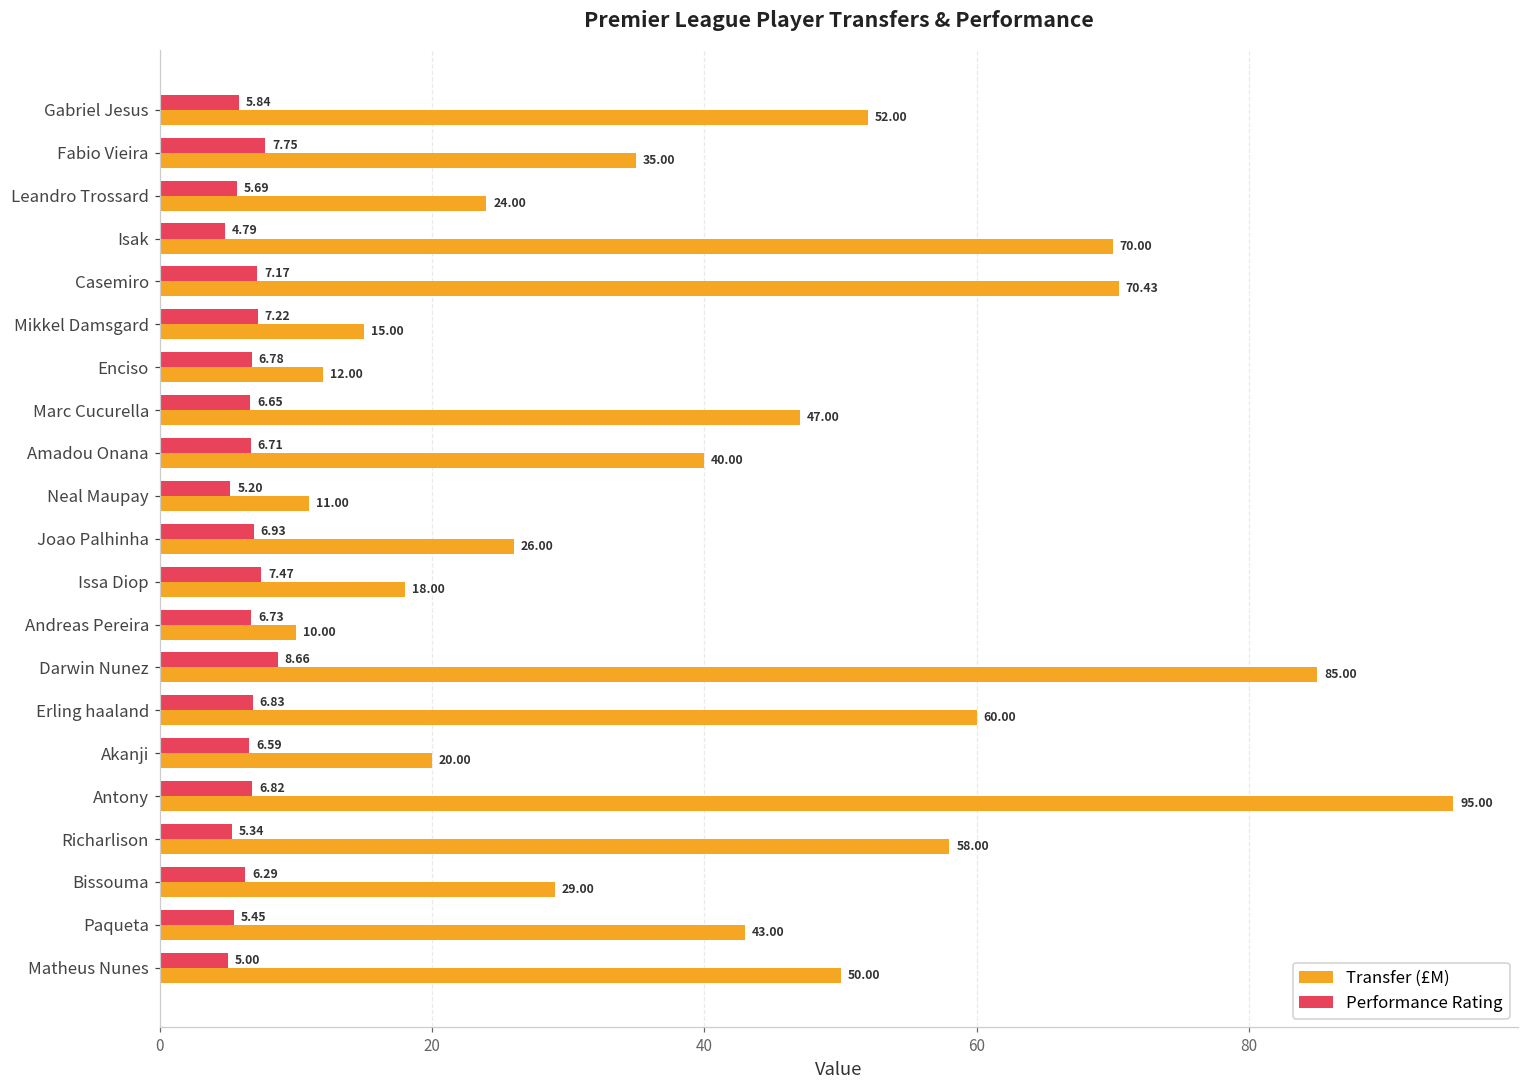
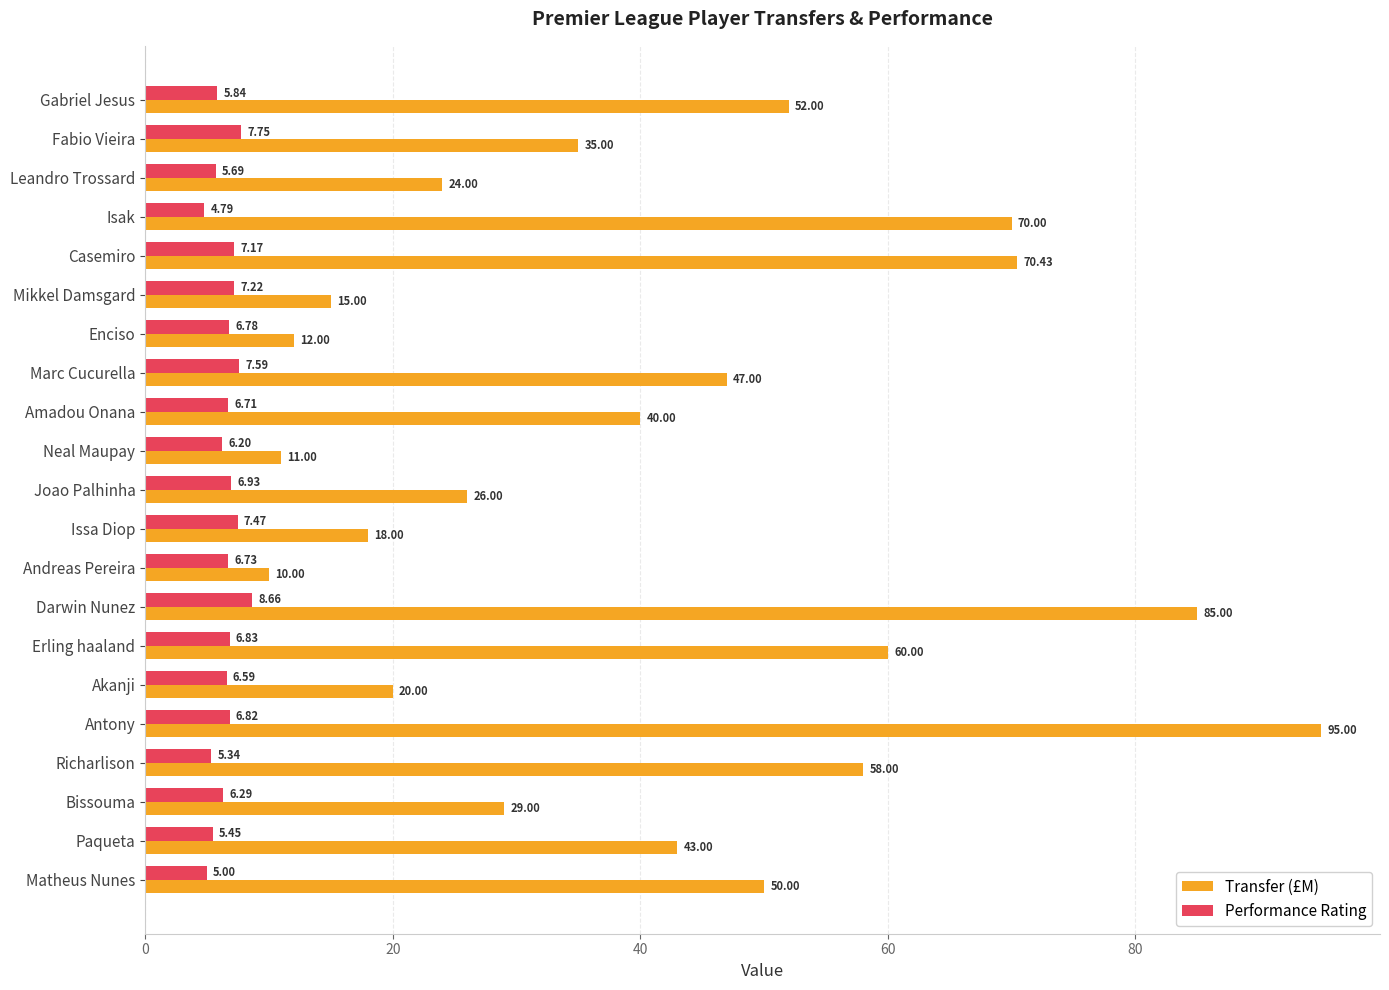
  {
    "Transfer (£M)": {
      "Gabriel Jesus": 52.00,
      "Fabio Vieira": 35.00,
      "Leandro Trossard": 24.00,
      "Isak": 70.00,
      "Casemiro": 70.43,
      "Mikkel Damsgard": 15.00,
      "Enciso": 12.00,
      "Marc Cucurella": 47.00,
      "Amadou Onana": 40.00,
      "Neal Maupay": 11.00,
      "Joao Palhinha": 26.00,
      "Issa Diop": 18.00,
      "Andreas Pereira": 10.00,
      "Darwin Nunez": 85.00,
      "Erling haaland": 60.00,
      "Akanji": 20.00,
      "Antony": 95.00,
      "Richarlison": 58.00,
      "Bissouma": 29.00,
      "Paqueta": 43.00,
      "Matheus Nunes": 50.00
    },
    "Performance Rating": {
      "Gabriel Jesus": 5.84,
      "Fabio Vieira": 7.75,
      "Leandro Trossard": 5.69,
      "Isak": 4.79,
      "Casemiro": 7.17,
      "Mikkel Damsgard": 7.22,
      "Enciso": 6.78,
-     "Marc Cucurella": 6.65,
+     "Marc Cucurella": 7.59,
      "Amadou Onana": 6.71,
-     "Neal Maupay": 5.20,
+     "Neal Maupay": 6.20,
      "Joao Palhinha": 6.93,
      "Issa Diop": 7.47,
      "Andreas Pereira": 6.73,
      "Darwin Nunez": 8.66,
      "Erling haaland": 6.83,
      "Akanji": 6.59,
      "Antony": 6.82,
      "Richarlison": 5.34,
      "Bissouma": 6.29,
      "Paqueta": 5.45,
      "Matheus Nunes": 5.00
    }
  }
